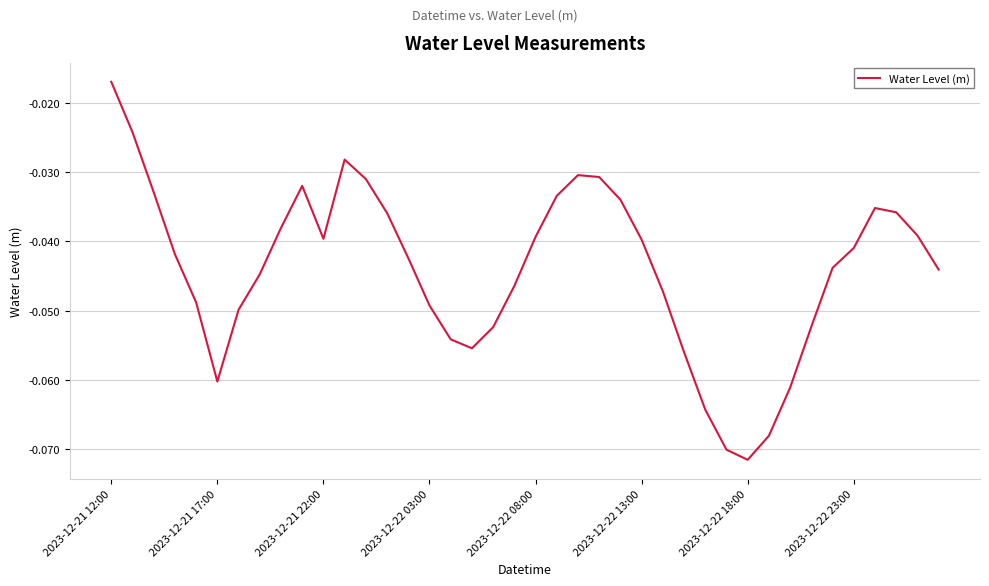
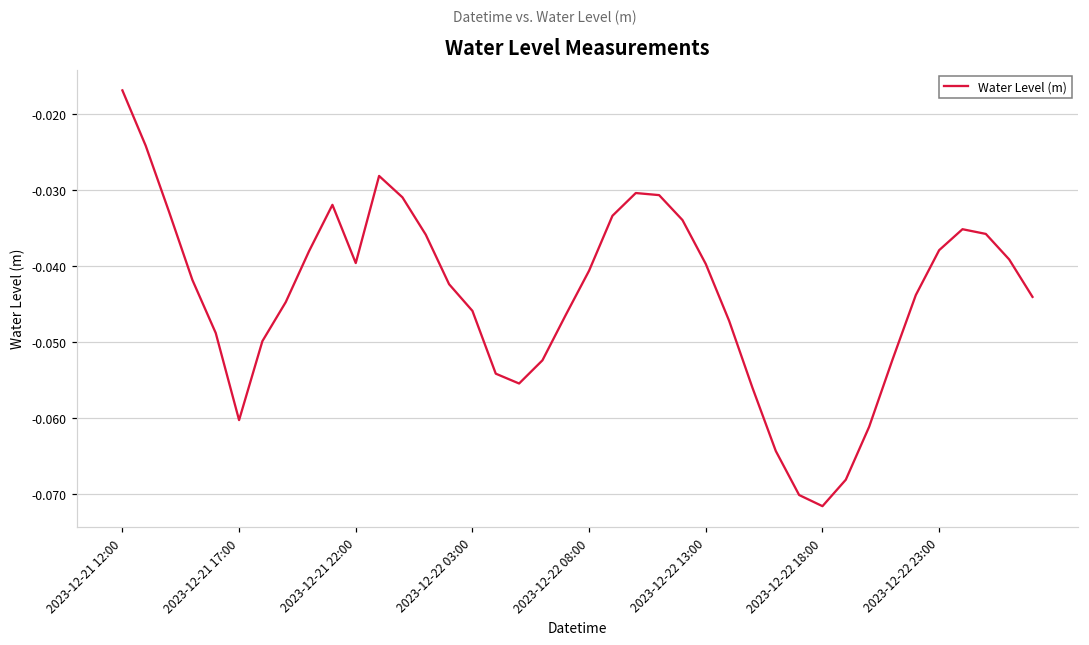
  {
    "2023-12-21 12:00": -0.017,
    "2023-12-21 17:00": -0.060,
    "2023-12-21 22:00": -0.040,
-   "2023-12-22 03:00": -0.049,
-   "2023-12-22 08:00": -0.039,
+   "2023-12-22 03:00": -0.046,
+   "2023-12-22 08:00": -0.041,
    "2023-12-22 13:00": -0.040,
    "2023-12-22 18:00": -0.072,
-   "2023-12-22 23:00": -0.041
+   "2023-12-22 23:00": -0.038
  }
